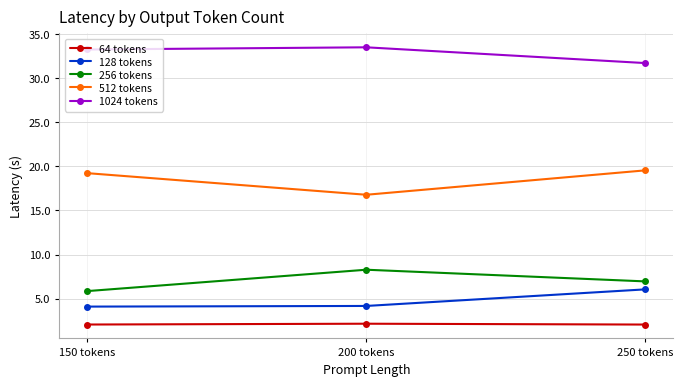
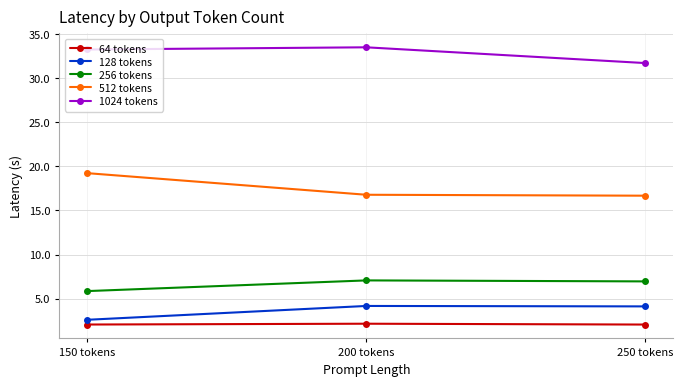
  {
    "64 tokens": {
      "150 tokens": 2,
      "200 tokens": 2,
      "250 tokens": 2
    },
    "128 tokens": {
-     "150 tokens": 4,
+     "150 tokens": 3,
      "200 tokens": 4,
-     "250 tokens": 6
+     "250 tokens": 4
    },
    "256 tokens": {
      "150 tokens": 6,
-     "200 tokens": 8,
+     "200 tokens": 7,
      "250 tokens": 7
    },
    "512 tokens": {
      "150 tokens": 19,
      "200 tokens": 17,
-     "250 tokens": 20
+     "250 tokens": 17
    },
    "1024 tokens": {
      "200 tokens": 33,
      "250 tokens": 32
    }
  }
